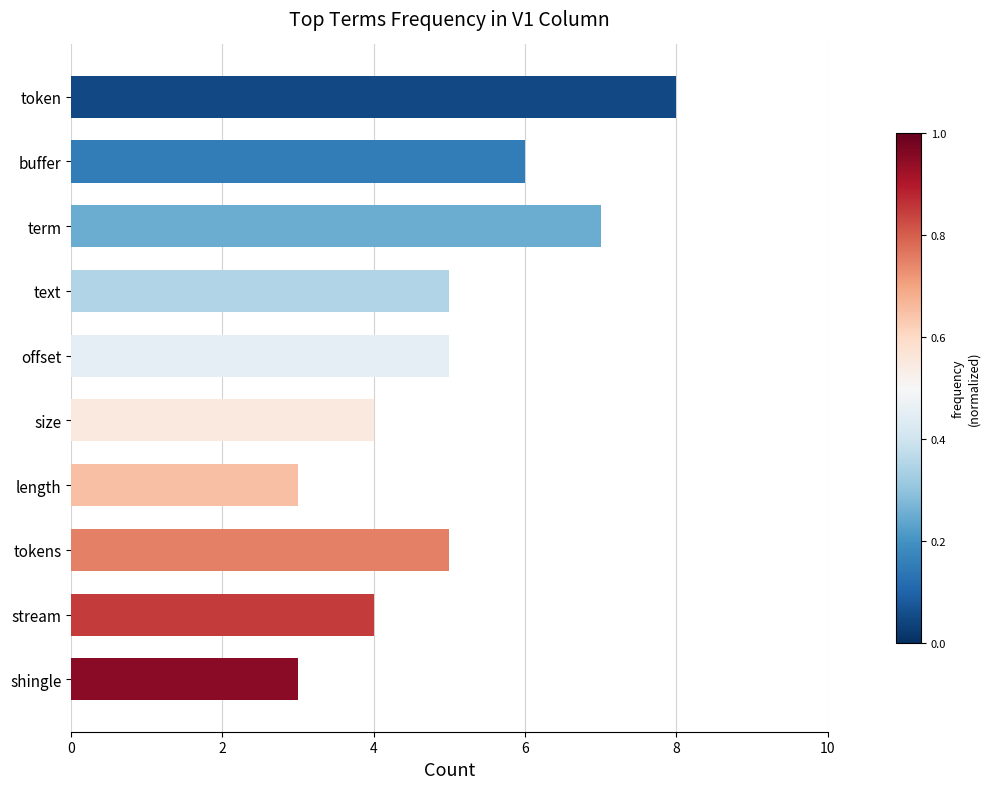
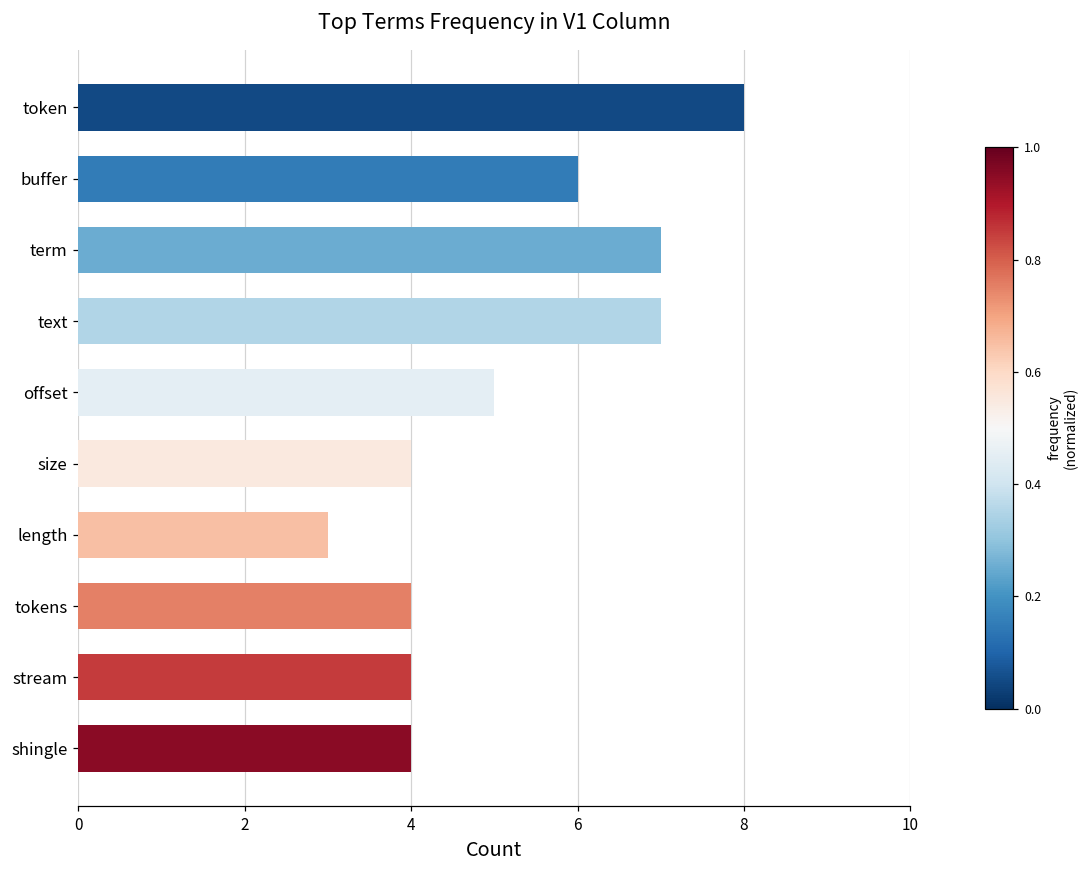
  {
    "token": 8,
    "buffer": 6,
    "term": 7,
-   "text": 5,
+   "text": 7,
    "offset": 5,
    "size": 4,
    "length": 3,
-   "tokens": 5,
+   "tokens": 4,
    "stream": 4,
-   "shingle": 3
+   "shingle": 4
  }
